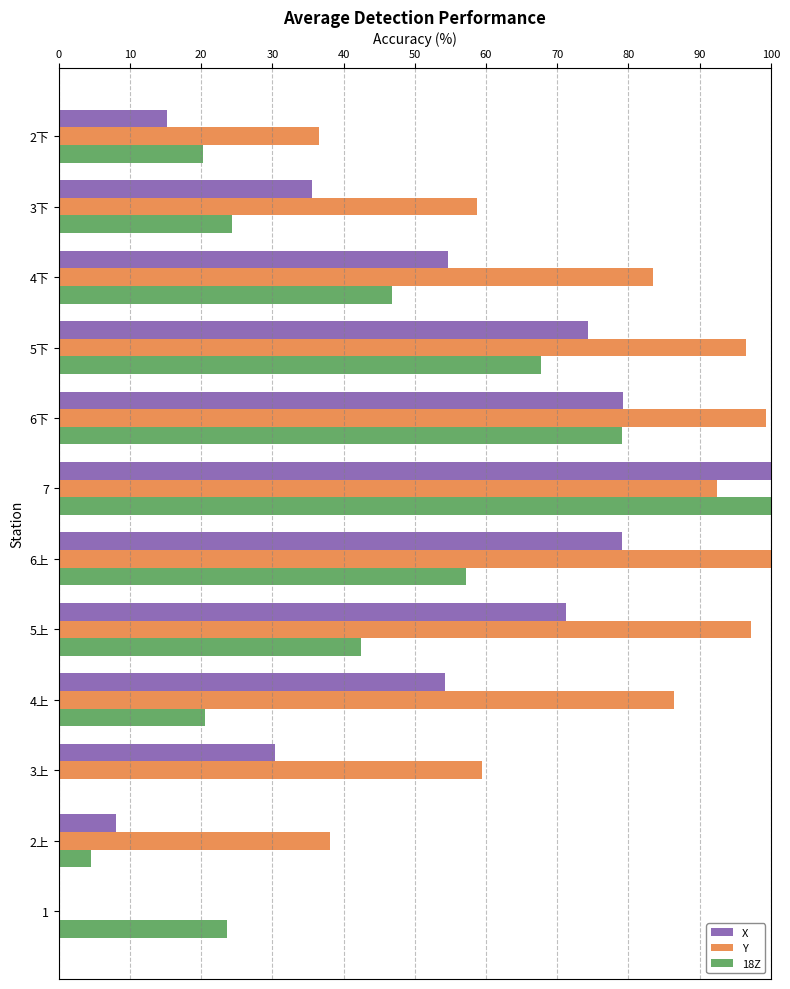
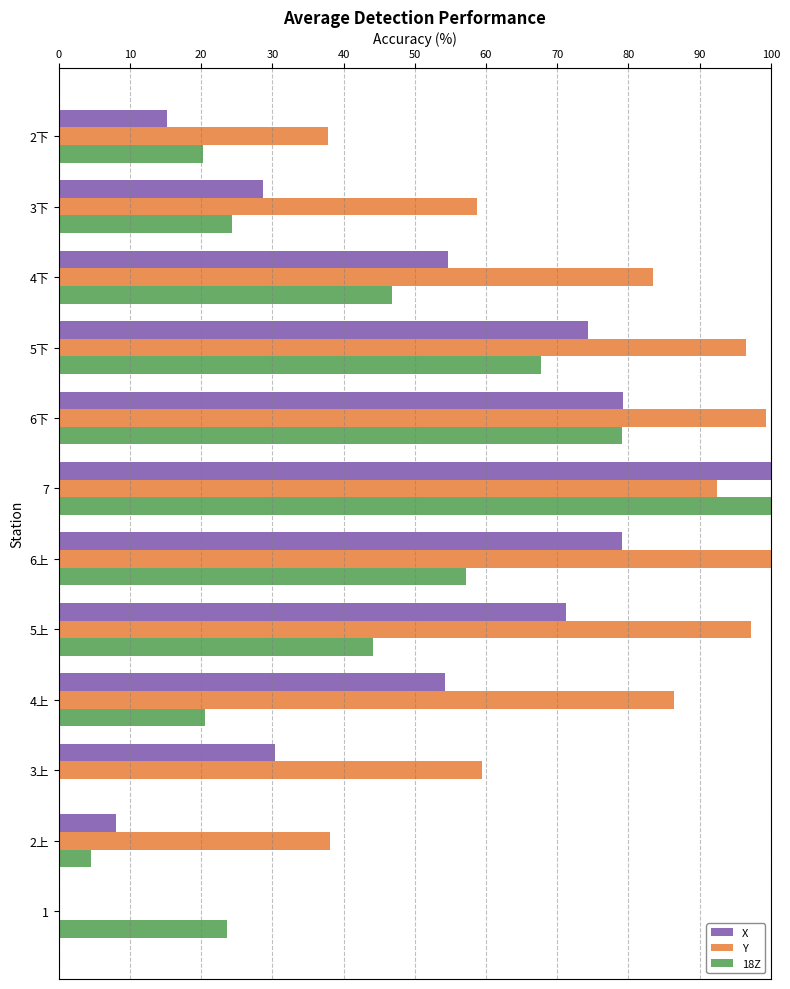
  {
    "X": {
      "2下": 15,
-     "3下": 36,
+     "3下": 29,
      "4下": 55,
      "5下": 74,
      "6下": 79,
      "7": 100,
      "6上": 79,
      "5上": 71,
      "4上": 54,
      "3上": 30,
      "2上": 8,
      "1": 0
    },
    "Y": {
-     "2下": 36,
+     "2下": 38,
      "3下": 59,
      "4下": 83,
      "5下": 96,
      "6下": 99,
      "7": 92,
      "6上": 100,
      "5上": 97,
      "4上": 86,
      "3上": 59,
      "2上": 38,
      "1": 0
    },
    "18Z": {
      "2下": 20,
      "3下": 24,
      "4下": 47,
      "5下": 68,
      "6下": 79,
      "7": 100,
      "6上": 57,
-     "5上": 42,
+     "5上": 44,
      "4上": 21,
      "3上": 0,
      "2上": 5,
      "1": 24
    }
  }
